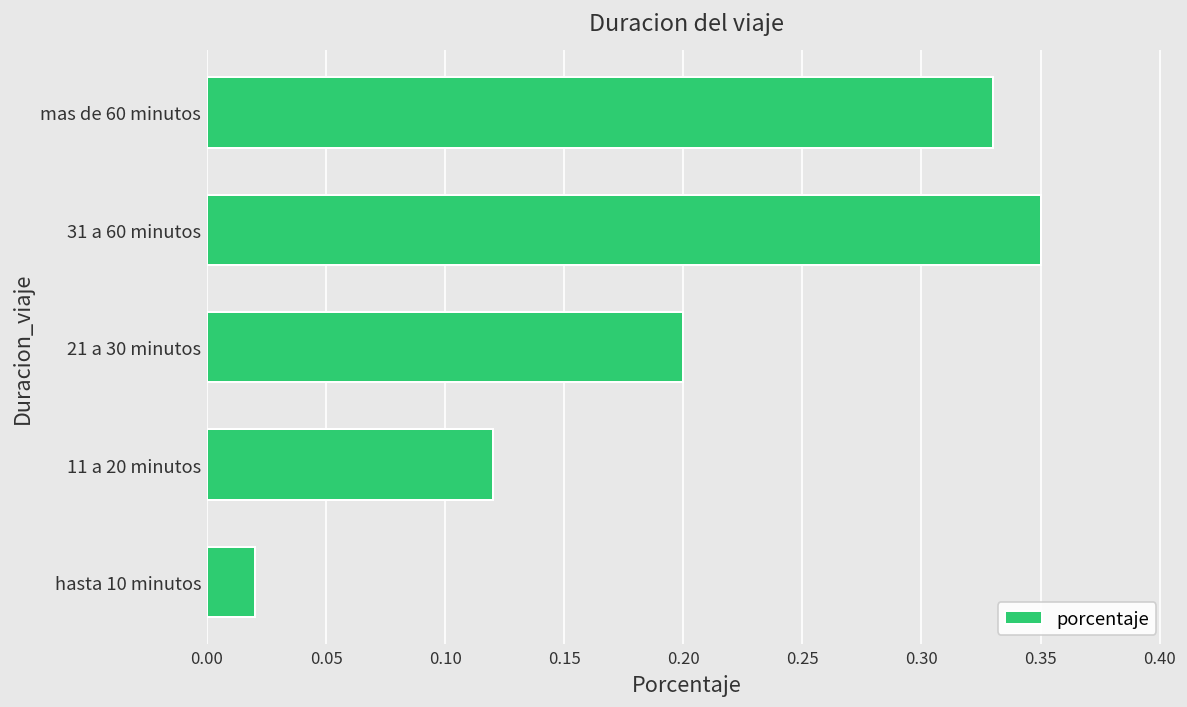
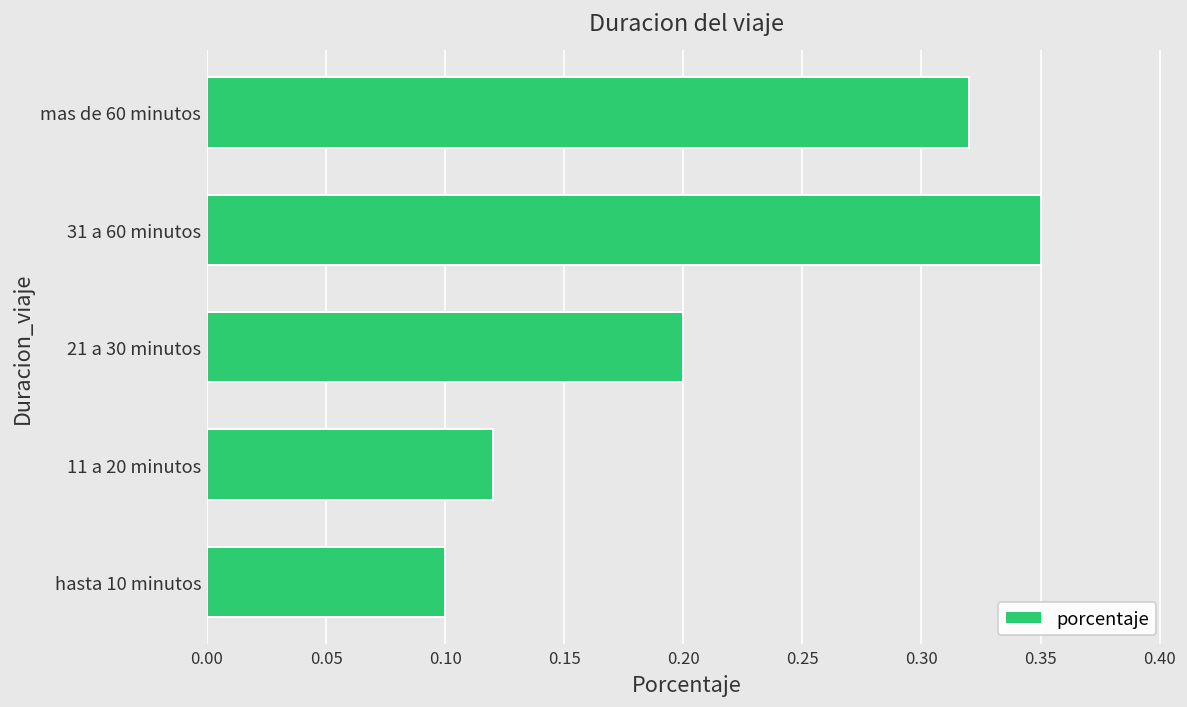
  {
-   "mas de 60 minutos": 0.33,
+   "mas de 60 minutos": 0.32,
    "31 a 60 minutos": 0.35,
    "21 a 30 minutos": 0.20,
    "11 a 20 minutos": 0.12,
-   "hasta 10 minutos": 0.02
+   "hasta 10 minutos": 0.10
  }
